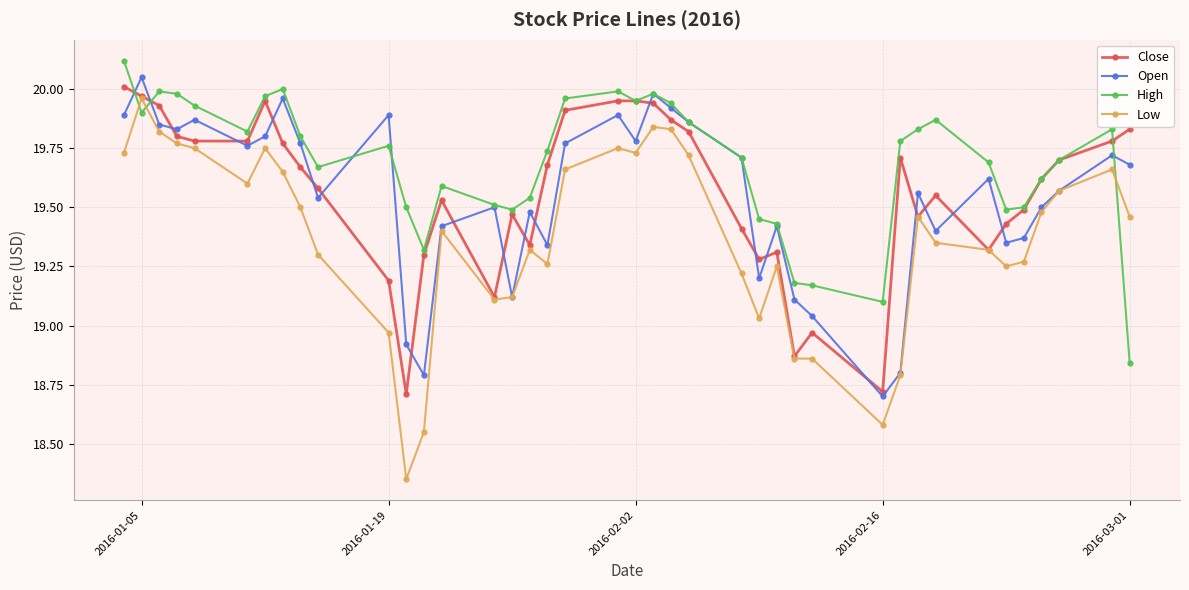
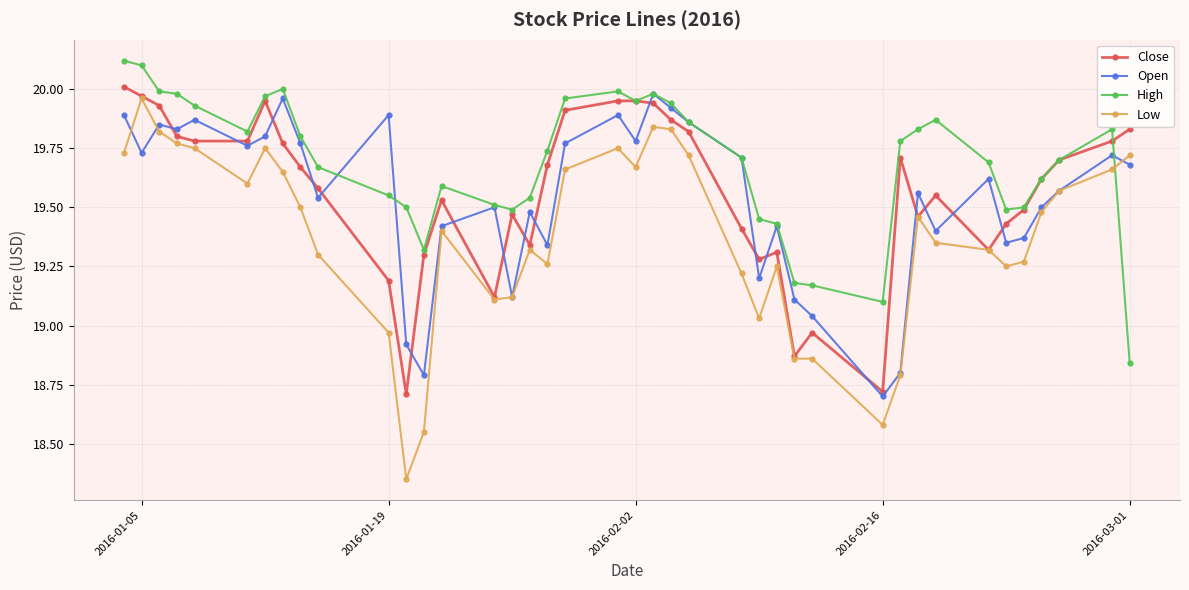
  {
    "Close": {
      "2016-01-19": 19.19,
      "2016-02-16": 18.72,
      "2016-03-01": 19.83
    },
    "Open": {
-     "2016-01-05": 20.05,
+     "2016-01-05": 19.73,
      "2016-01-19": 19.89,
      "2016-02-02": 19.78,
      "2016-02-16": 18.70,
      "2016-03-01": 19.68
    },
    "High": {
-     "2016-01-05": 19.9,
-     "2016-01-19": 19.76,
+     "2016-01-05": 20.1,
+     "2016-01-19": 19.55,
      "2016-02-16": 19.10,
      "2016-03-01": 18.84
    },
    "Low": {
      "2016-01-19": 18.97,
-     "2016-02-02": 19.73,
+     "2016-02-02": 19.67,
      "2016-02-16": 18.58,
-     "2016-03-01": 19.46
+     "2016-03-01": 19.72
    }
  }
